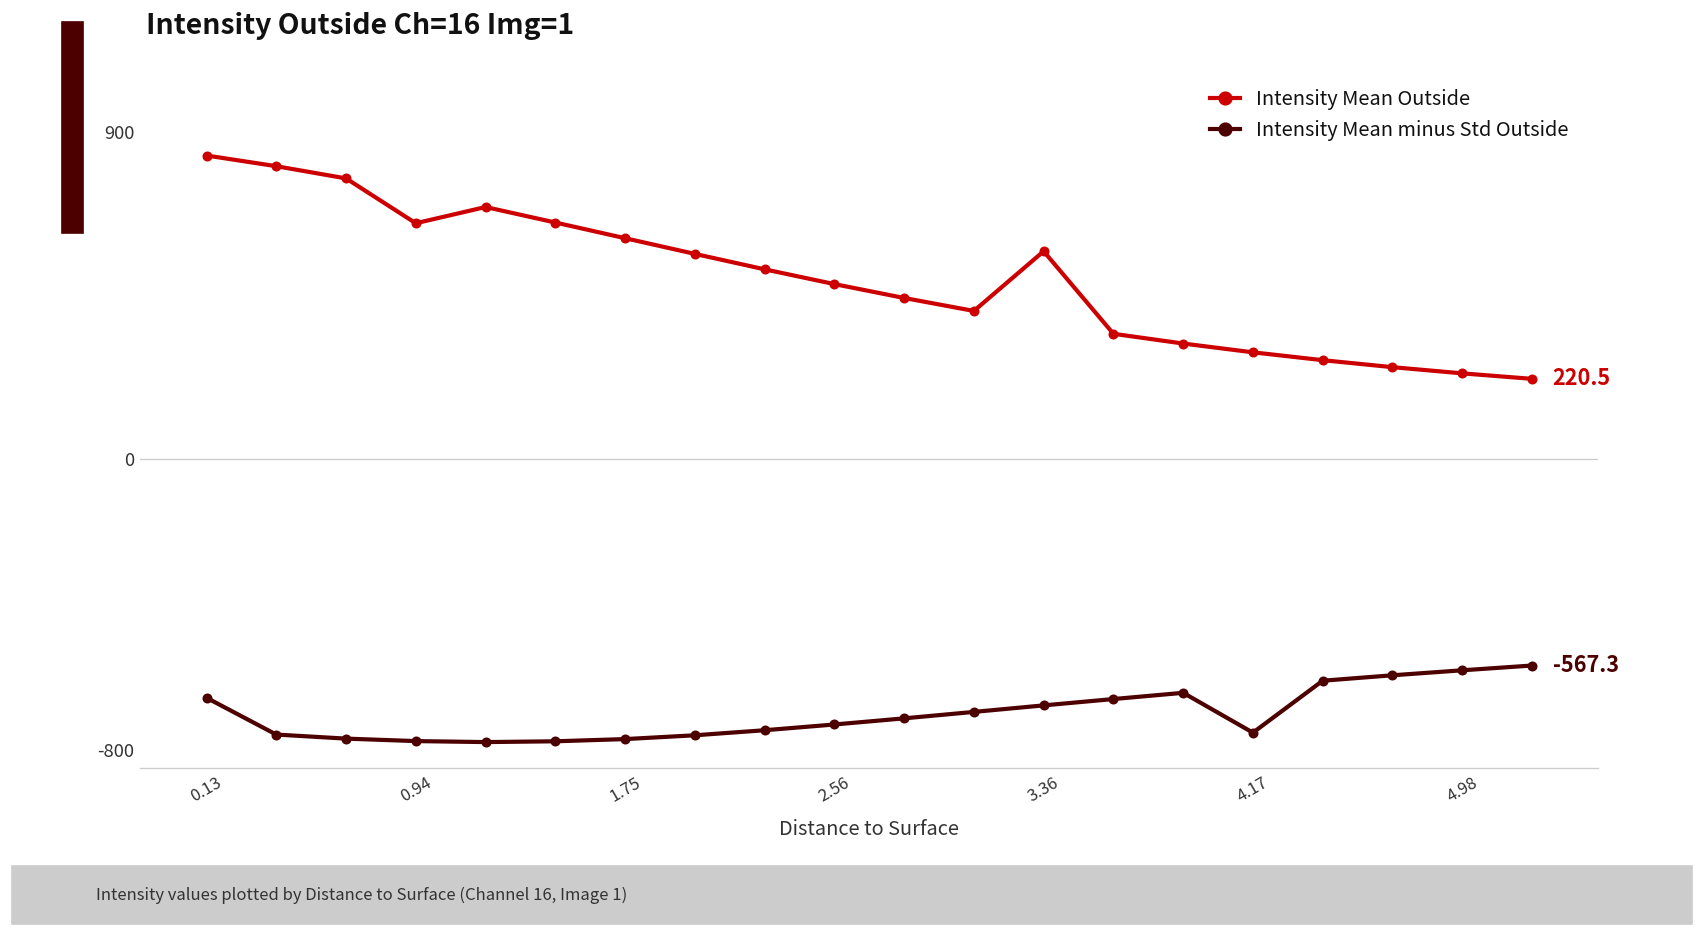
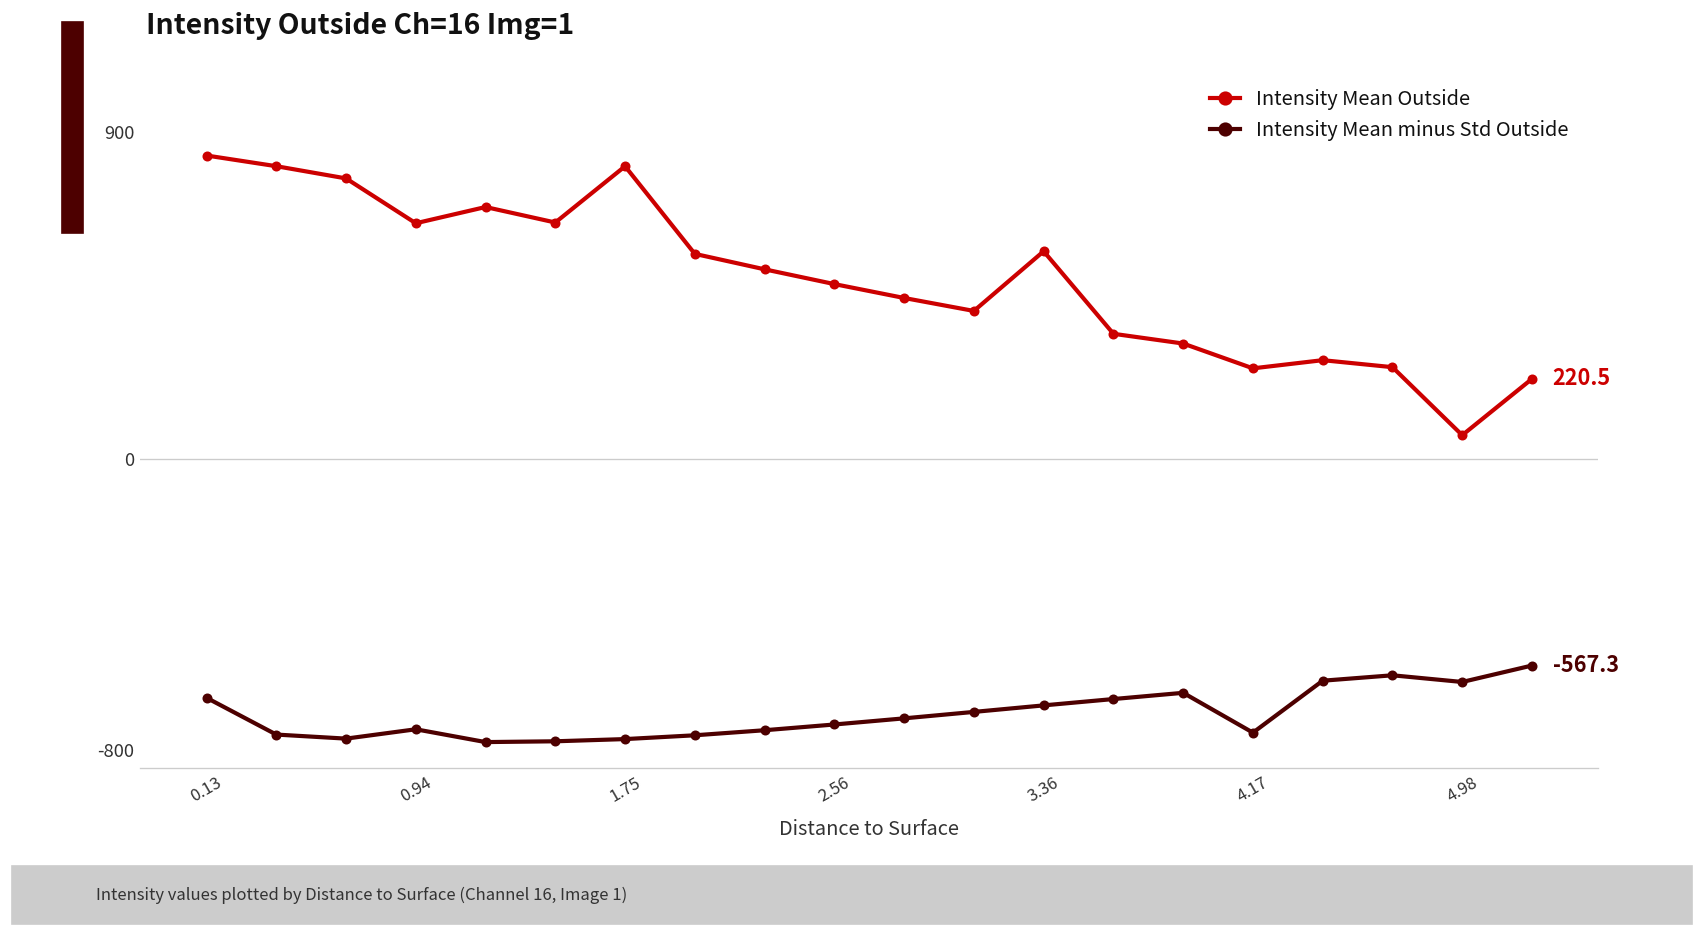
  {
    "Intensity Mean Outside": {
      "0.13": 830,
      "0.94": 650,
-     "1.75": 610,
+     "1.75": 800,
      "2.56": 480,
      "3.36": 570,
-     "4.17": 290,
-     "4.98": 240
+     "4.17": 250,
+     "4.98": 70
    },
    "Intensity Mean minus Std Outside": {
      "0.13": -660,
-     "0.94": -770,
+     "0.94": -740,
      "1.75": -770,
      "2.56": -730,
      "3.36": -680,
      "4.17": -750,
-     "4.98": -580
+     "4.98": -610
    }
  }
